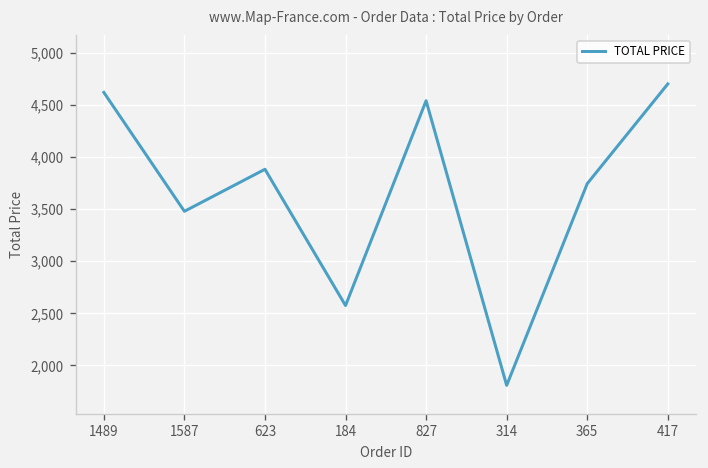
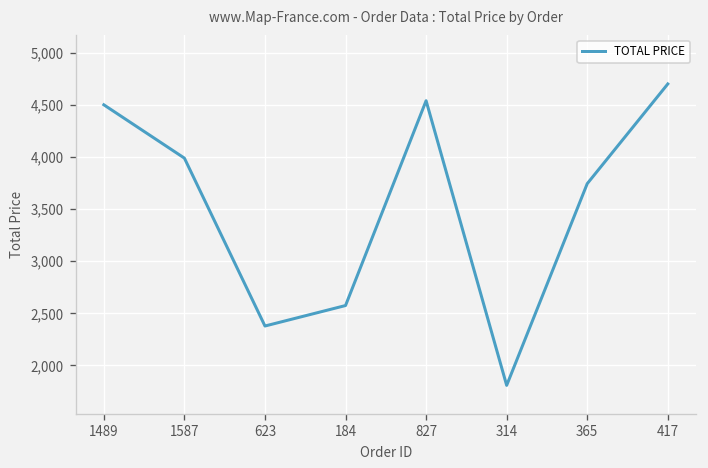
  {
-   "1489": "4,600",
-   "1587": "3,500",
-   "623": "3,900",
+   "1489": "4,500",
+   "1587": "4,000",
+   "623": "2,400",
    "184": "2,600",
    "827": "4,500",
    "314": "1,800",
    "365": "3,700",
    "417": "4,700"
  }
